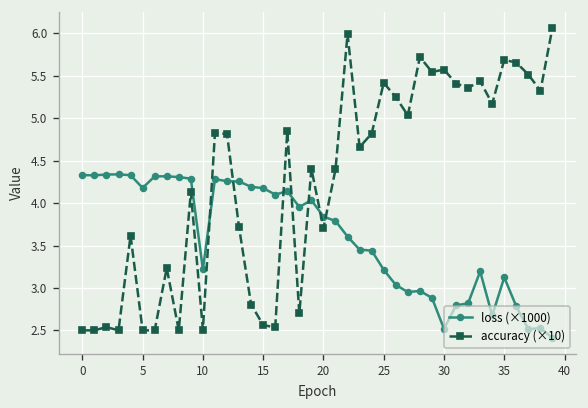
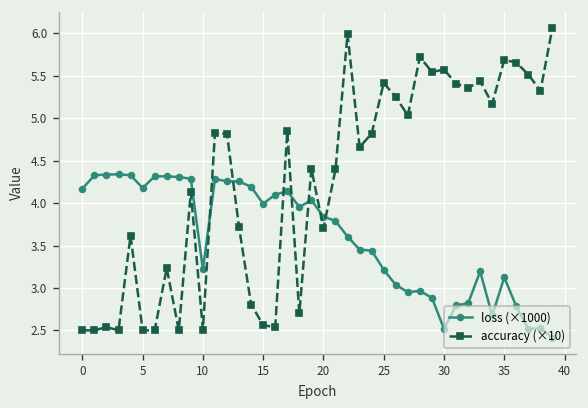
  {
    "loss (×1000)": {
-     "0": 4.3,
+     "0": 4.2,
      "5": 4.2,
      "10": 3.2,
-     "15": 4.2,
+     "15": 4.0,
      "20": 3.8,
      "25": 3.2,
      "35": 3.1
    },
    "accuracy (×10)": {
      "0": 2.5,
      "5": 2.5,
      "10": 2.5,
      "15": 2.6,
      "20": 3.7,
      "25": 5.4,
      "30": 5.6,
      "35": 5.7
    }
  }
